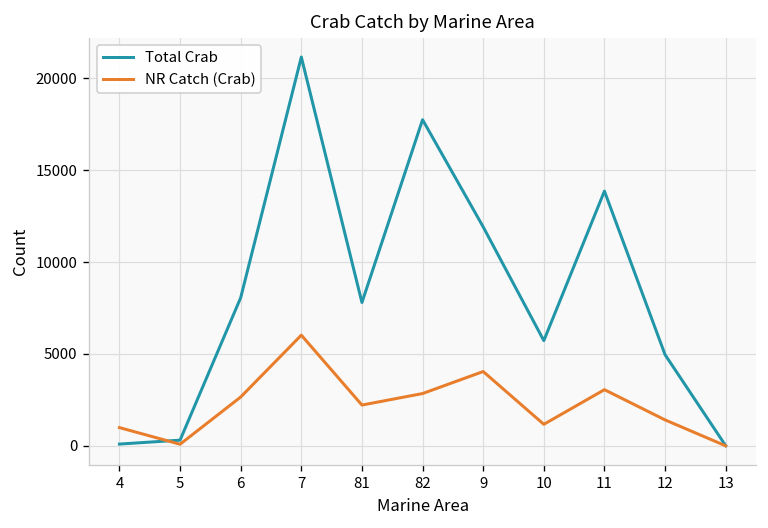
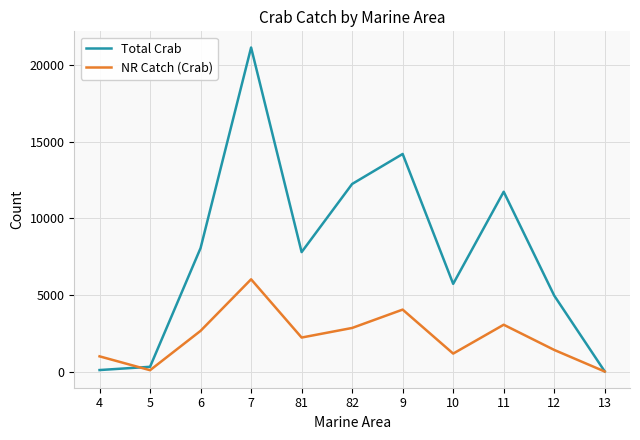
  {
    "Total Crab": {
      "4": 100,
      "5": 300,
      "6": 8100,
      "7": 21200,
      "81": 7800,
-     "82": 17700,
-     "9": 11900,
+     "82": 12200,
+     "9": 14200,
      "10": 5700,
-     "11": 13900,
+     "11": 11700,
      "12": 5000
    },
    "NR Catch (Crab)": {
      "4": 1000,
      "5": 100,
      "6": 2700,
      "7": 6000,
      "81": 2200,
      "82": 2800,
      "9": 4000,
      "10": 1200,
      "11": 3100,
      "12": 1400
    }
  }
